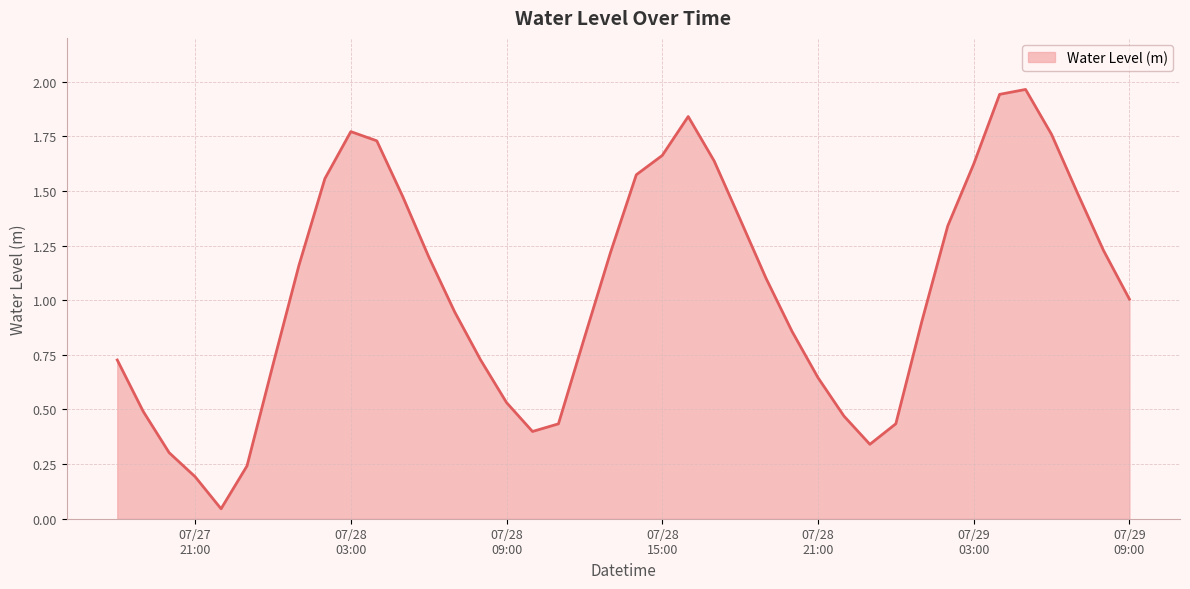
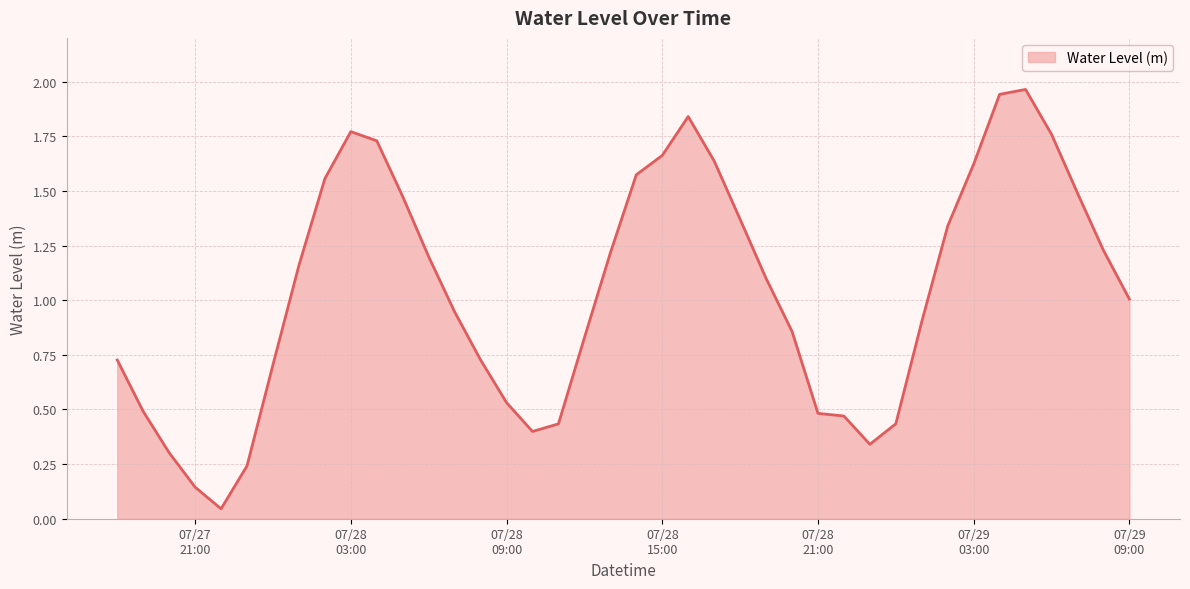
  {
-   "07/27 21:00": 0.19,
+   "07/27 21:00": 0.14,
    "07/28 03:00": 1.77,
    "07/28 09:00": 0.53,
    "07/28 15:00": 1.66,
-   "07/28 21:00": 0.65,
+   "07/28 21:00": 0.48,
    "07/29 03:00": 1.62,
    "07/29 09:00": 1.00
  }
